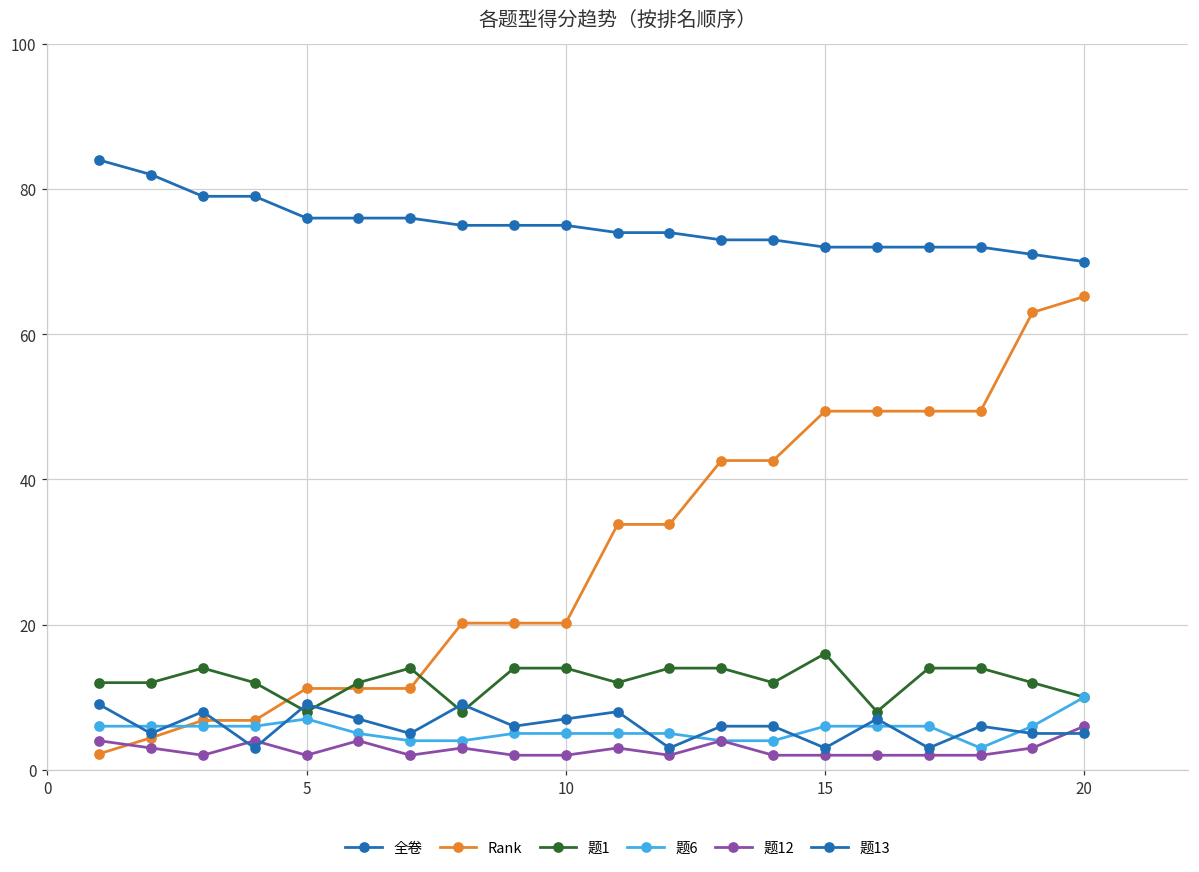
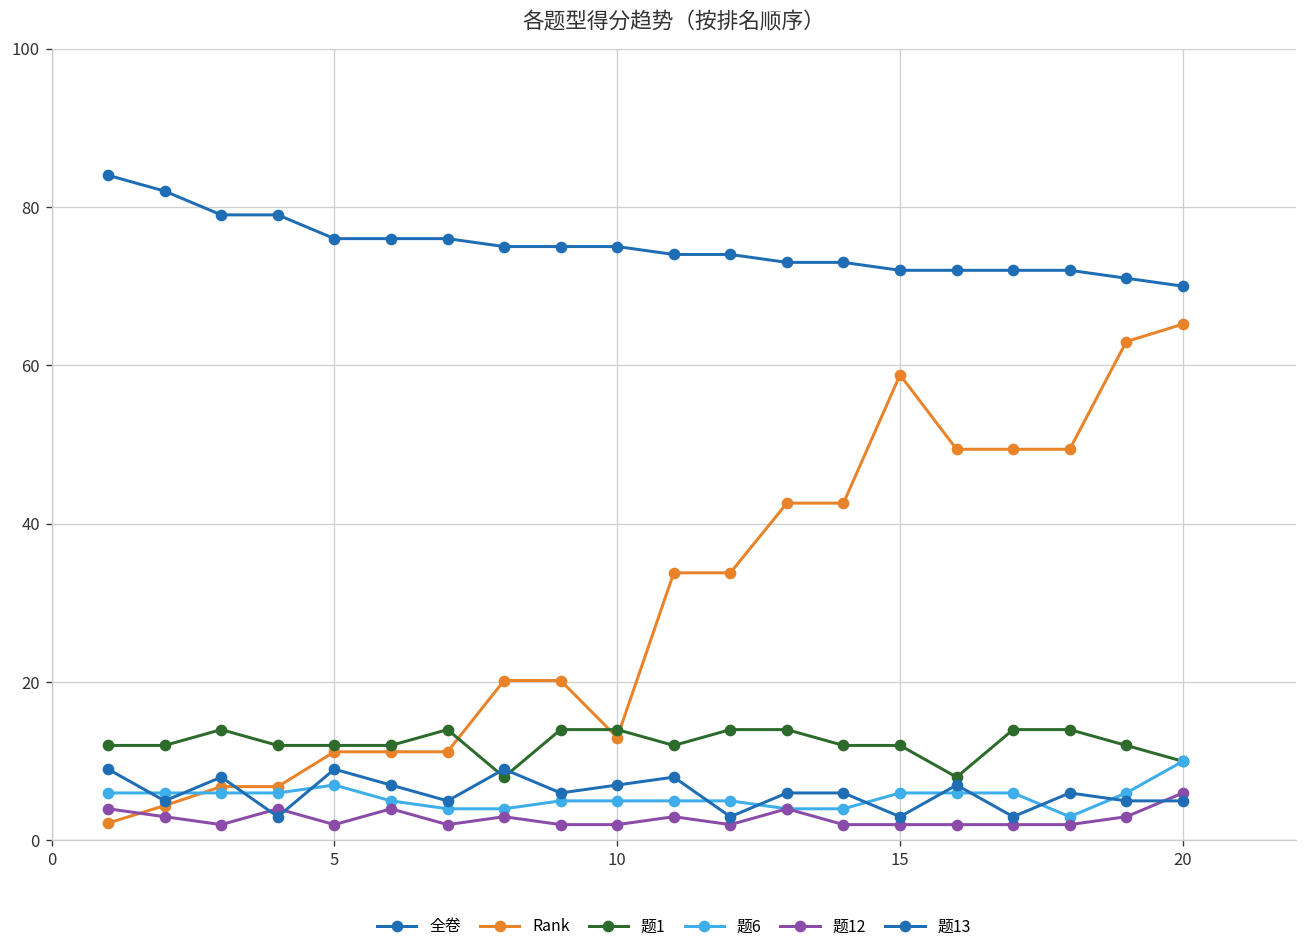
  {
    "Rank": {
      "5": 11,
-     "10": 20,
-     "15": 49,
+     "10": 13,
+     "15": 59,
      "20": 65
    },
    "题1": {
-     "5": 8,
+     "5": 12,
      "10": 14,
-     "15": 16
+     "15": 12
    },
    "题6": {
      "5": 7,
      "10": 5,
      "15": 6
    },
    "题12": {
      "5": 2,
      "10": 2,
      "15": 2,
      "20": 6
    }
  }
